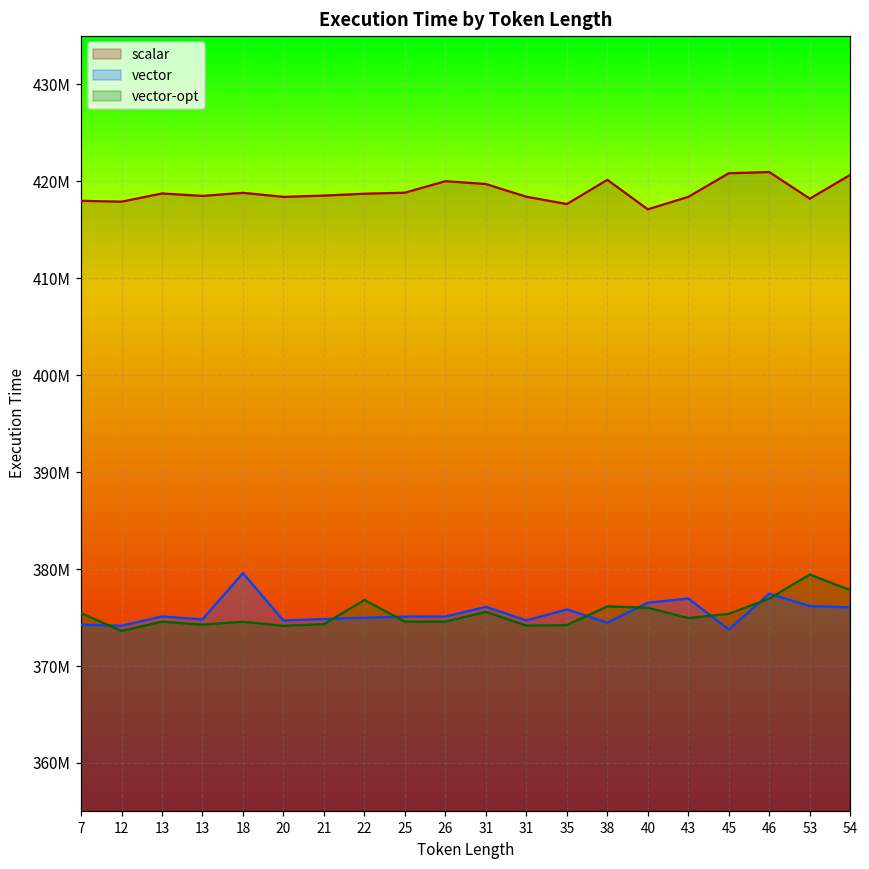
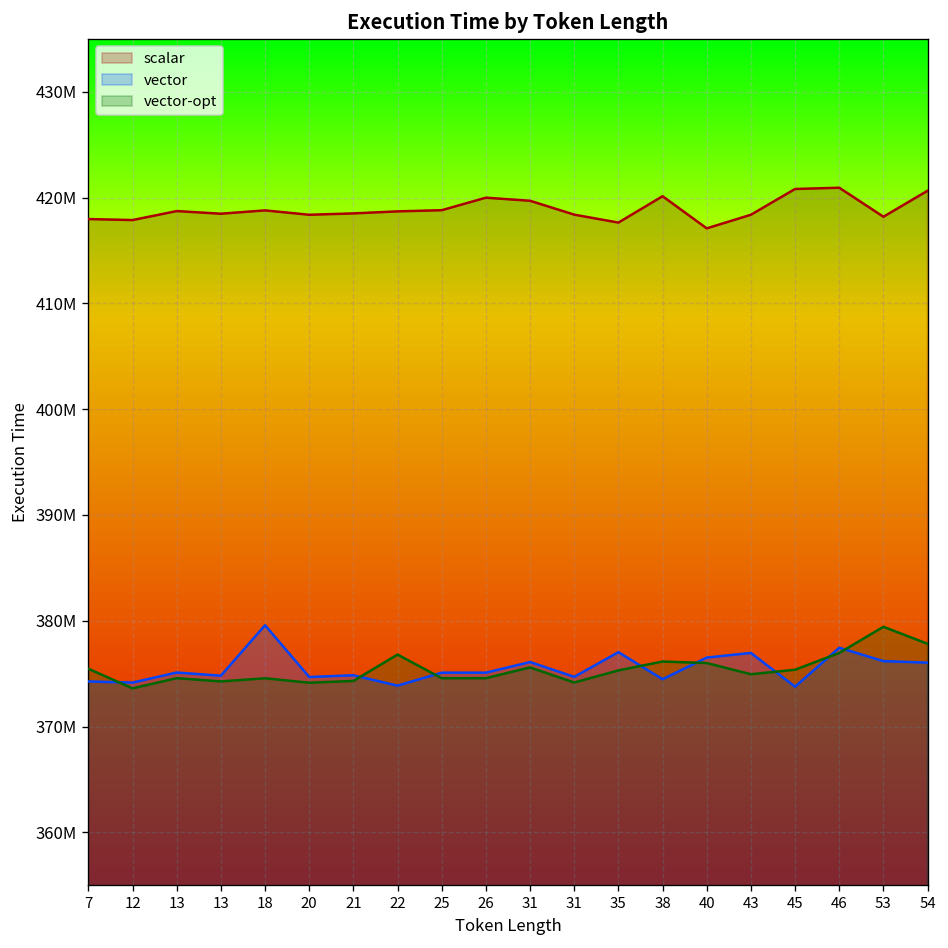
  {
    "scalar": {
      "7": 418000000,
      "12": 418000000,
      "18": 419000000,
      "20": 418000000,
      "21": 418000000,
      "22": 419000000,
      "25": 419000000,
      "26": 420000000,
      "35": 418000000,
      "38": 420000000,
      "40": 417000000,
      "43": 418000000,
      "45": 421000000,
      "46": 421000000,
      "53": 418000000,
      "54": 421000000
    },
    "vector": {
      "7": 374000000,
      "12": 374000000,
      "18": 380000000,
      "20": 375000000,
      "21": 375000000,
-     "22": 375000000,
+     "22": 374000000,
      "25": 375000000,
      "26": 375000000,
-     "35": 376000000,
+     "35": 377000000,
      "38": 374000000,
      "40": 377000000,
      "43": 377000000,
      "45": 374000000,
      "46": 377000000,
      "53": 376000000,
      "54": 376000000
    },
    "vector-opt": {
      "7": 375000000,
      "12": 374000000,
      "18": 375000000,
      "20": 374000000,
      "21": 374000000,
      "22": 377000000,
      "25": 375000000,
      "26": 375000000,
-     "35": 374000000,
+     "35": 375000000,
      "38": 376000000,
      "40": 376000000,
      "43": 375000000,
      "45": 375000000,
      "46": 377000000,
      "53": 379000000,
      "54": 378000000
    }
  }
